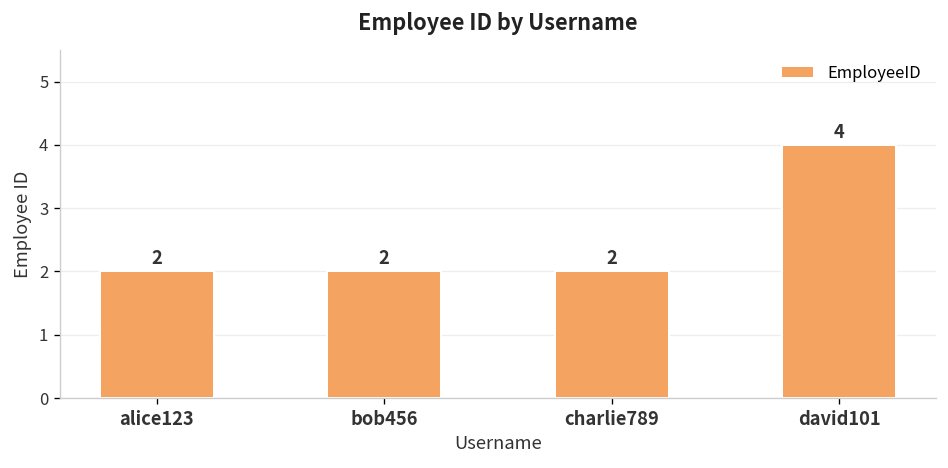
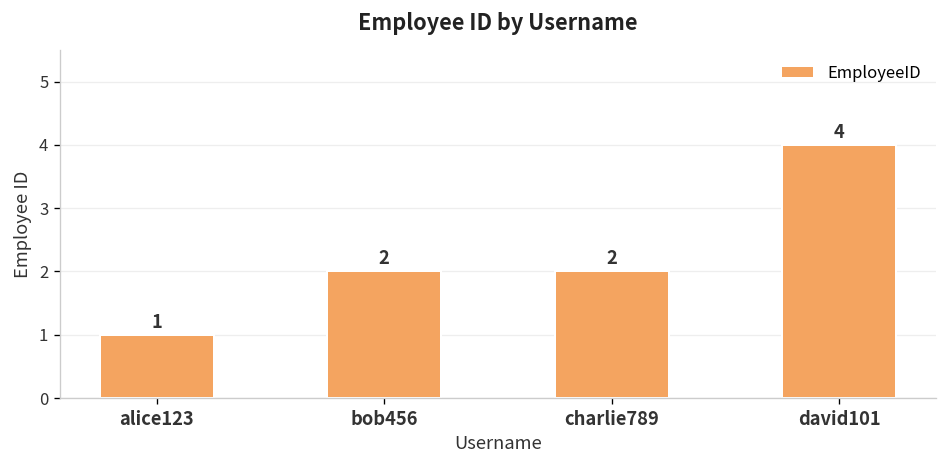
  {
-   "alice123": 2,
+   "alice123": 1,
    "bob456": 2,
    "charlie789": 2,
    "david101": 4
  }
